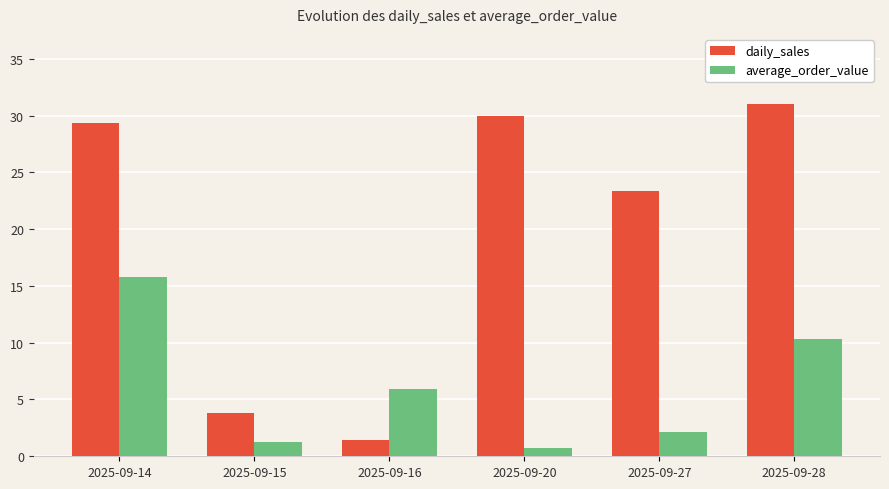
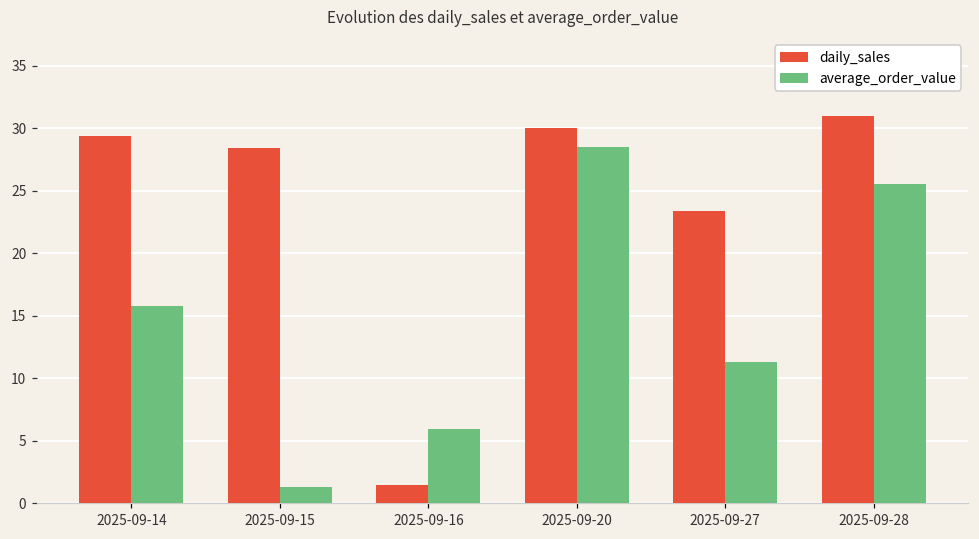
  {
    "daily_sales": {
      "2025-09-14": 29.4,
-     "2025-09-15": 3.8,
+     "2025-09-15": 28.4,
      "2025-09-16": 1.4,
      "2025-09-20": 30.0,
      "2025-09-27": 23.4,
      "2025-09-28": 31.0
    },
    "average_order_value": {
      "2025-09-14": 15.8,
      "2025-09-15": 1.3,
      "2025-09-16": 5.9,
-     "2025-09-20": 0.7,
-     "2025-09-27": 2.1,
-     "2025-09-28": 10.3
+     "2025-09-20": 28.5,
+     "2025-09-27": 11.3,
+     "2025-09-28": 25.5
    }
  }
